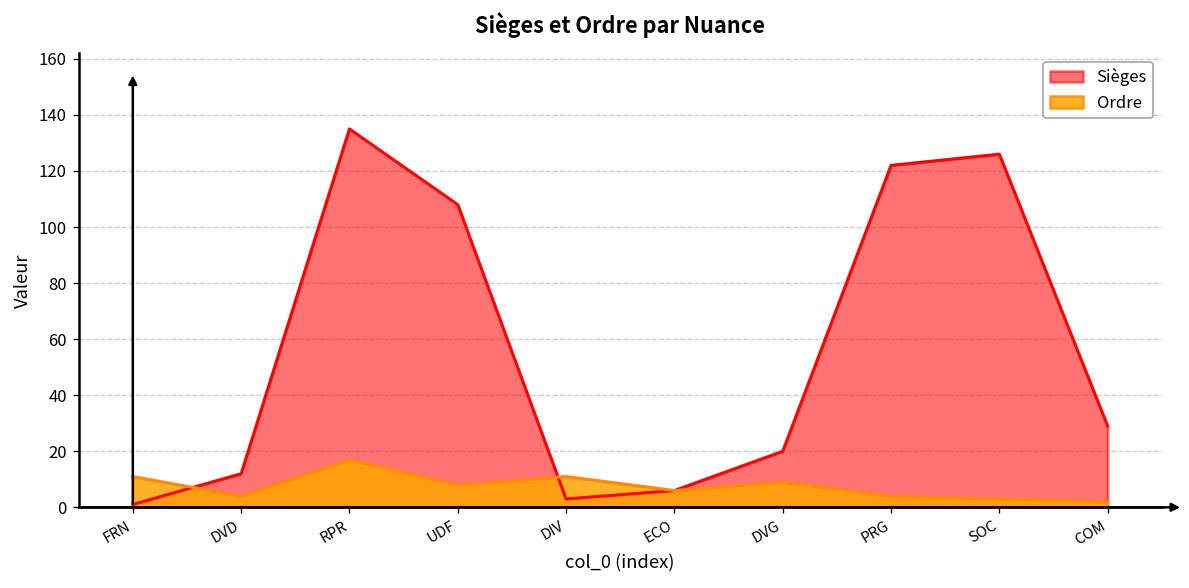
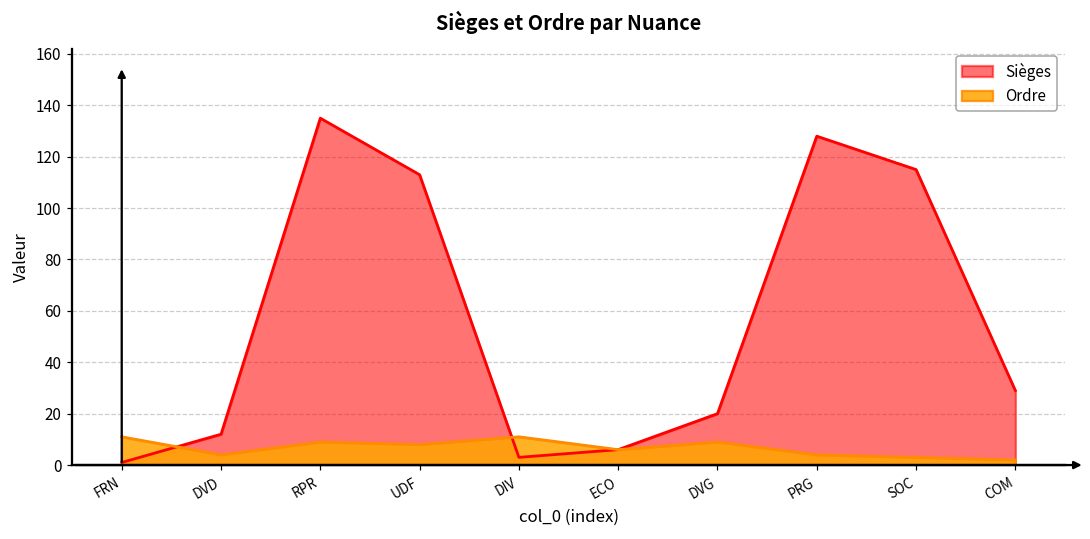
  {
    "Sièges": {
      "FRN": 1,
      "DVD": 12,
      "RPR": 135,
-     "UDF": 108,
+     "UDF": 113,
      "DIV": 3,
      "DVG": 20,
-     "PRG": 122,
-     "SOC": 126,
+     "PRG": 128,
+     "SOC": 115,
      "COM": 29
    },
    "Ordre": {
      "FRN": 11,
      "DVD": 4,
-     "RPR": 17,
+     "RPR": 9,
      "UDF": 8,
      "DIV": 11,
      "DVG": 9,
      "PRG": 4,
      "SOC": 3,
      "COM": 2
    }
  }
